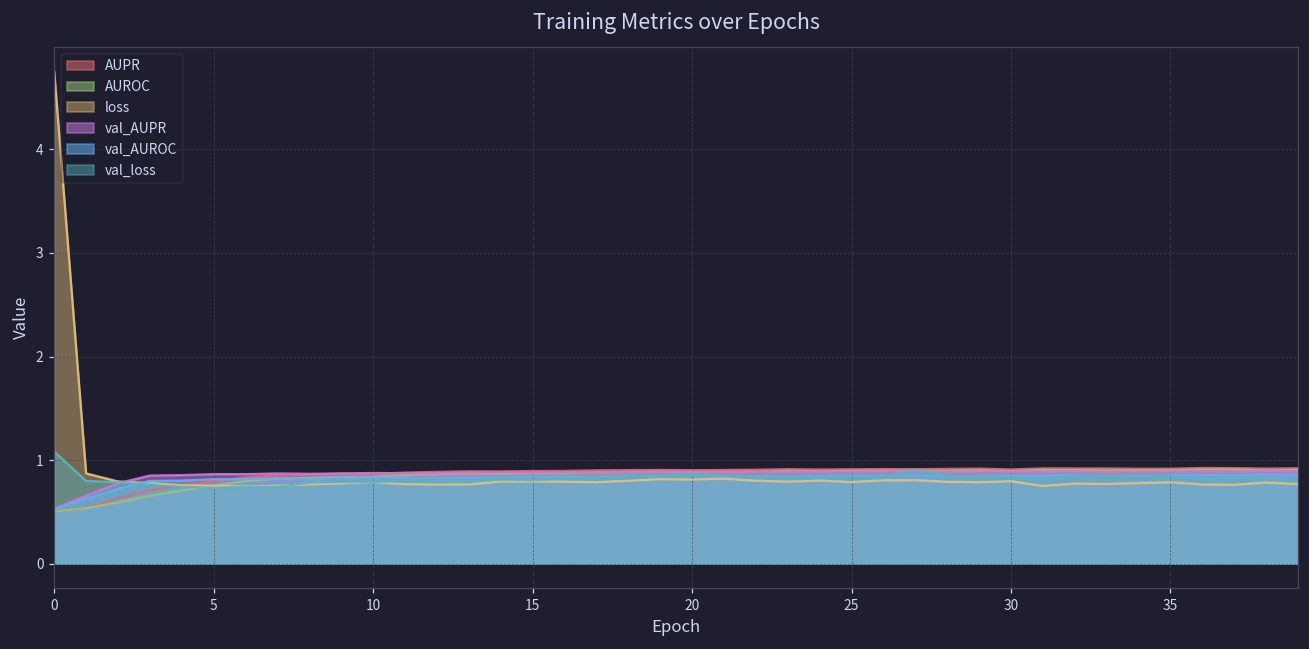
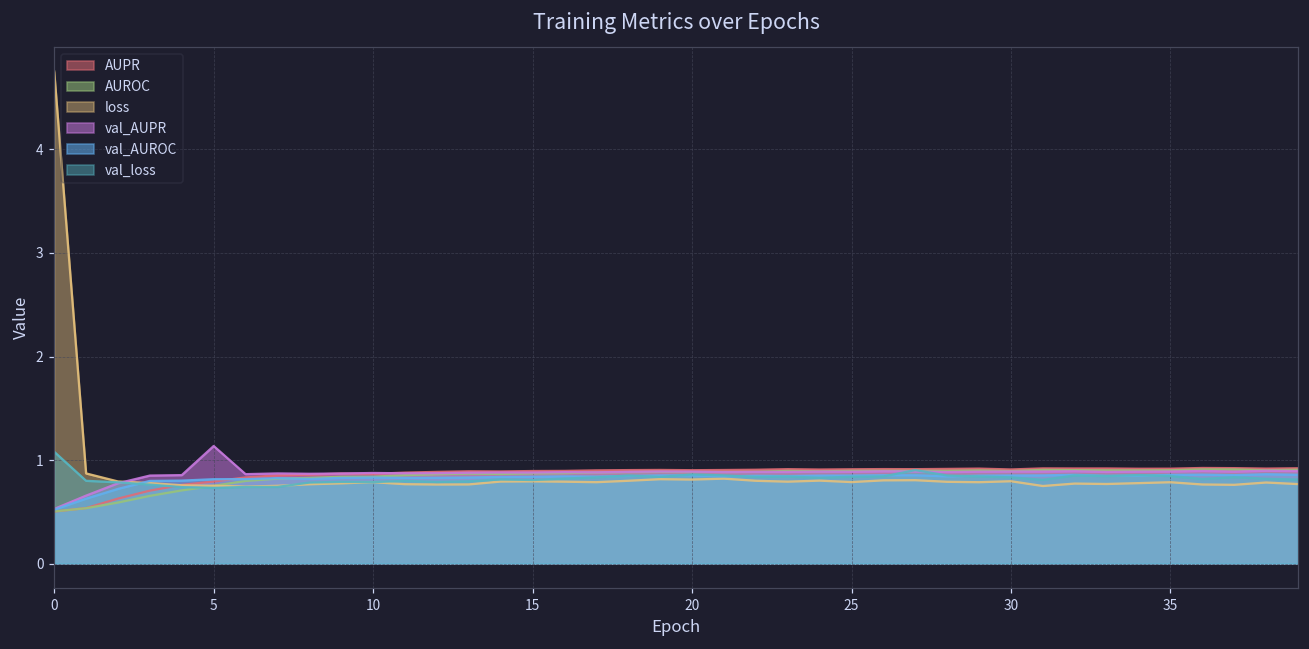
  {
    "val_AUPR": {
-     "5": 0.9
+     "5": 1.1
    }
  }
